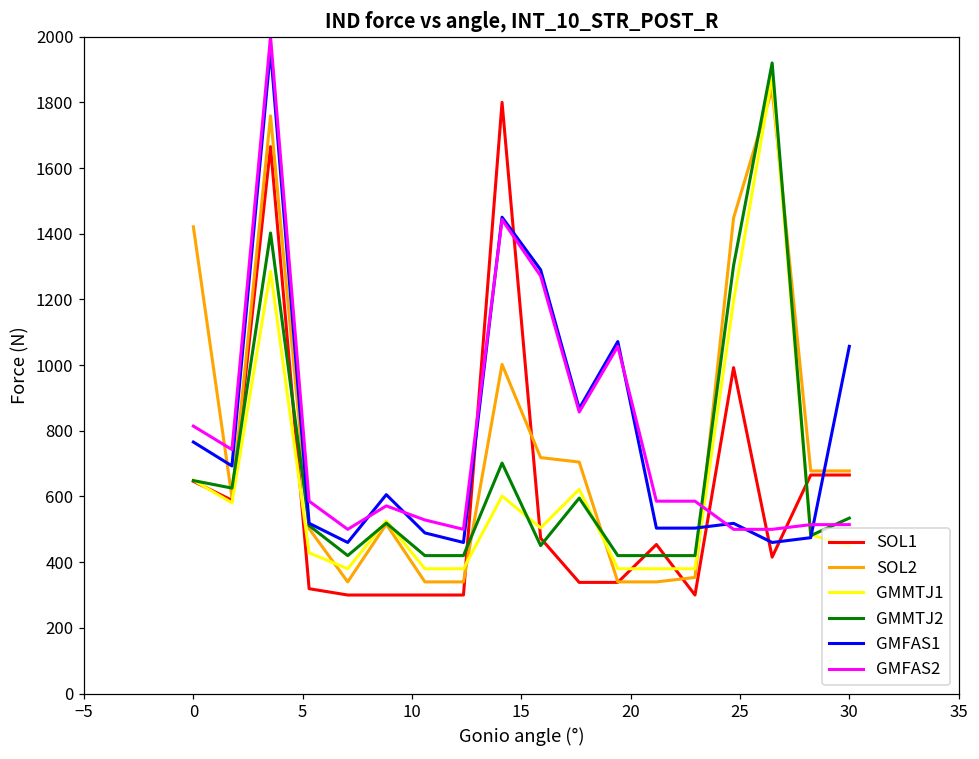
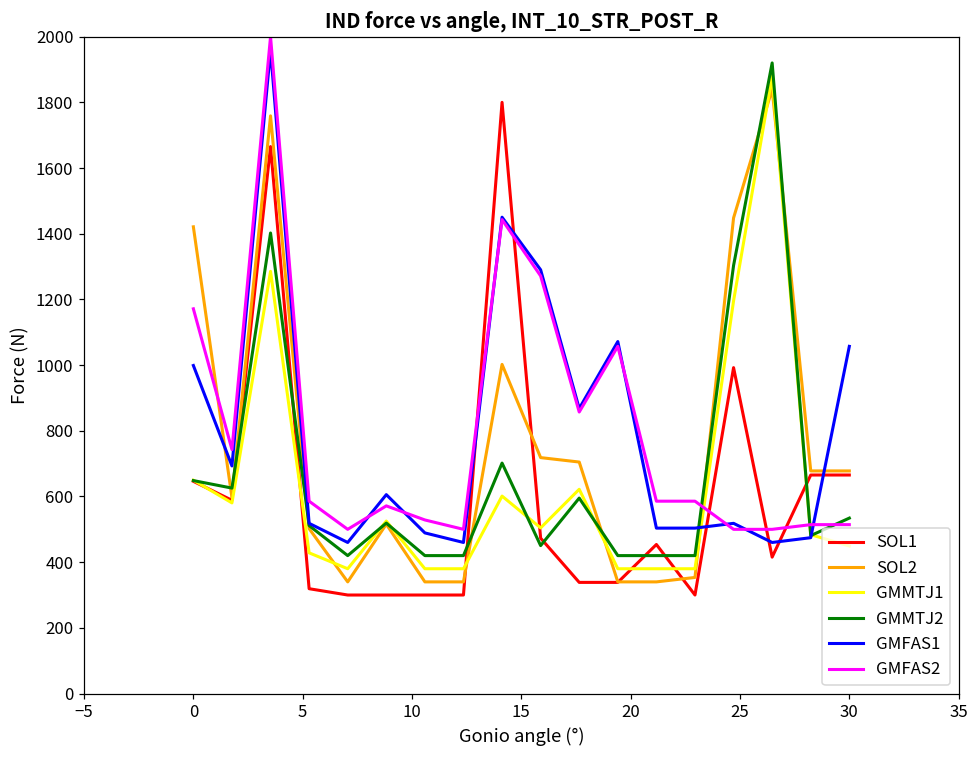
  {
    "SOL1": {
      "30": 670
    },
    "SOL2": {
      "0": 1420,
      "30": 680
    },
    "GMFAS1": {
-     "0": 770,
+     "0": 1000,
      "30": 1060
    },
    "GMFAS2": {
-     "0": 810
+     "0": 1170
    }
  }
